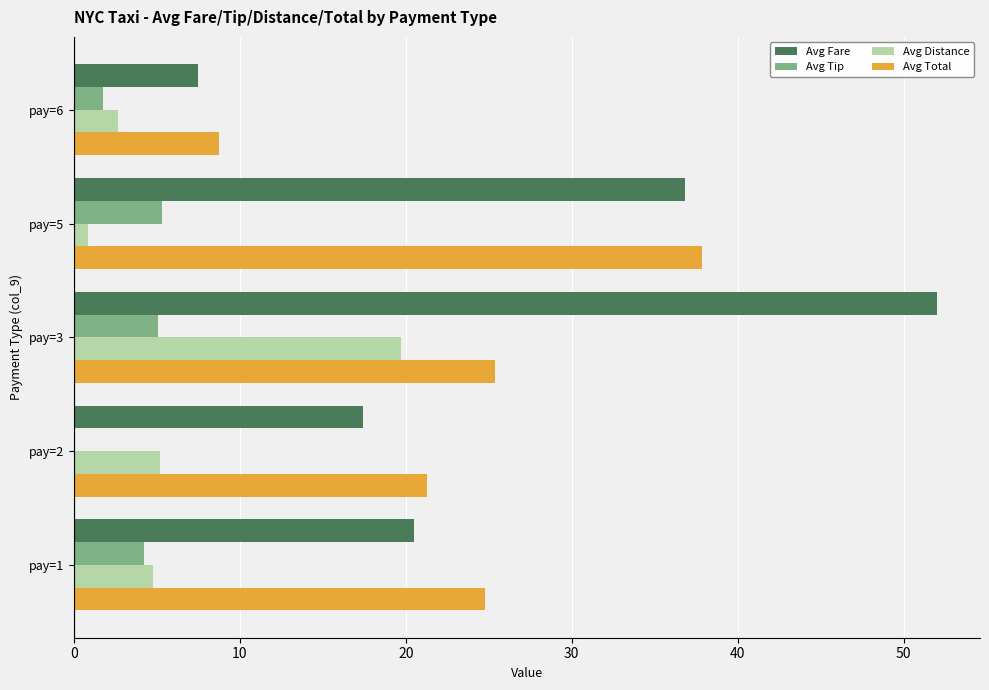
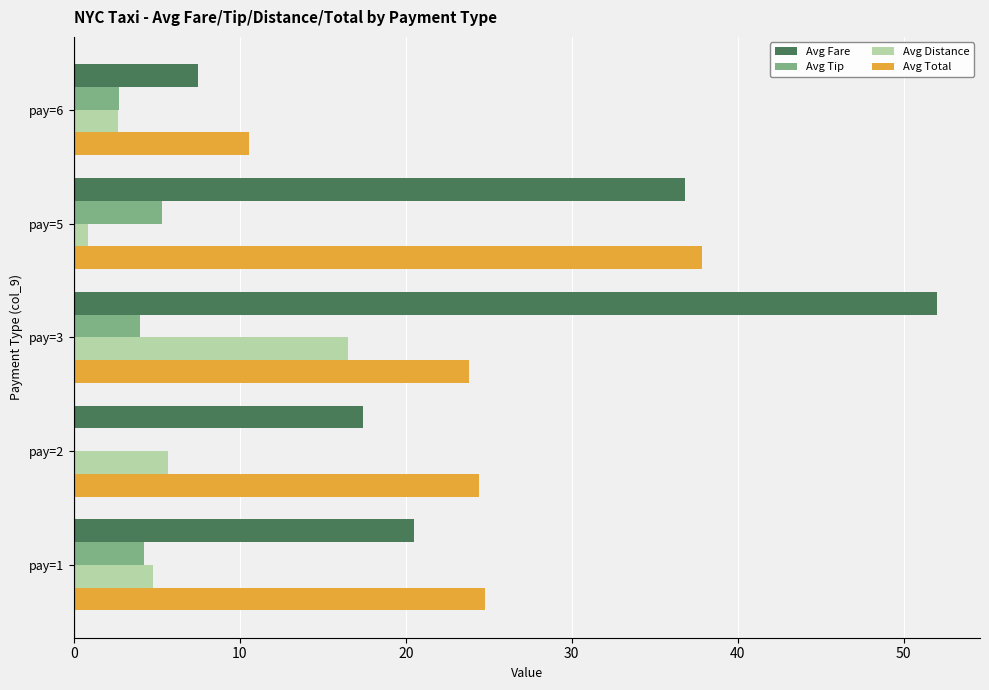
  {
    "Avg Fare": {
      "pay=6": 7.5,
      "pay=5": 36.8,
      "pay=3": 52.0,
      "pay=2": 17.4,
      "pay=1": 20.5
    },
    "Avg Tip": {
-     "pay=6": 1.8,
+     "pay=6": 2.7,
      "pay=5": 5.3,
-     "pay=3": 5.1,
+     "pay=3": 4.0,
      "pay=1": 4.2
    },
    "Avg Distance": {
      "pay=6": 2.6,
      "pay=5": 0.9,
-     "pay=3": 19.7,
-     "pay=2": 5.2,
+     "pay=3": 16.5,
+     "pay=2": 5.7,
      "pay=1": 4.8
    },
    "Avg Total": {
-     "pay=6": 8.8,
+     "pay=6": 10.6,
      "pay=5": 37.8,
-     "pay=3": 25.4,
-     "pay=2": 21.3,
+     "pay=3": 23.8,
+     "pay=2": 24.4,
      "pay=1": 24.8
    }
  }
